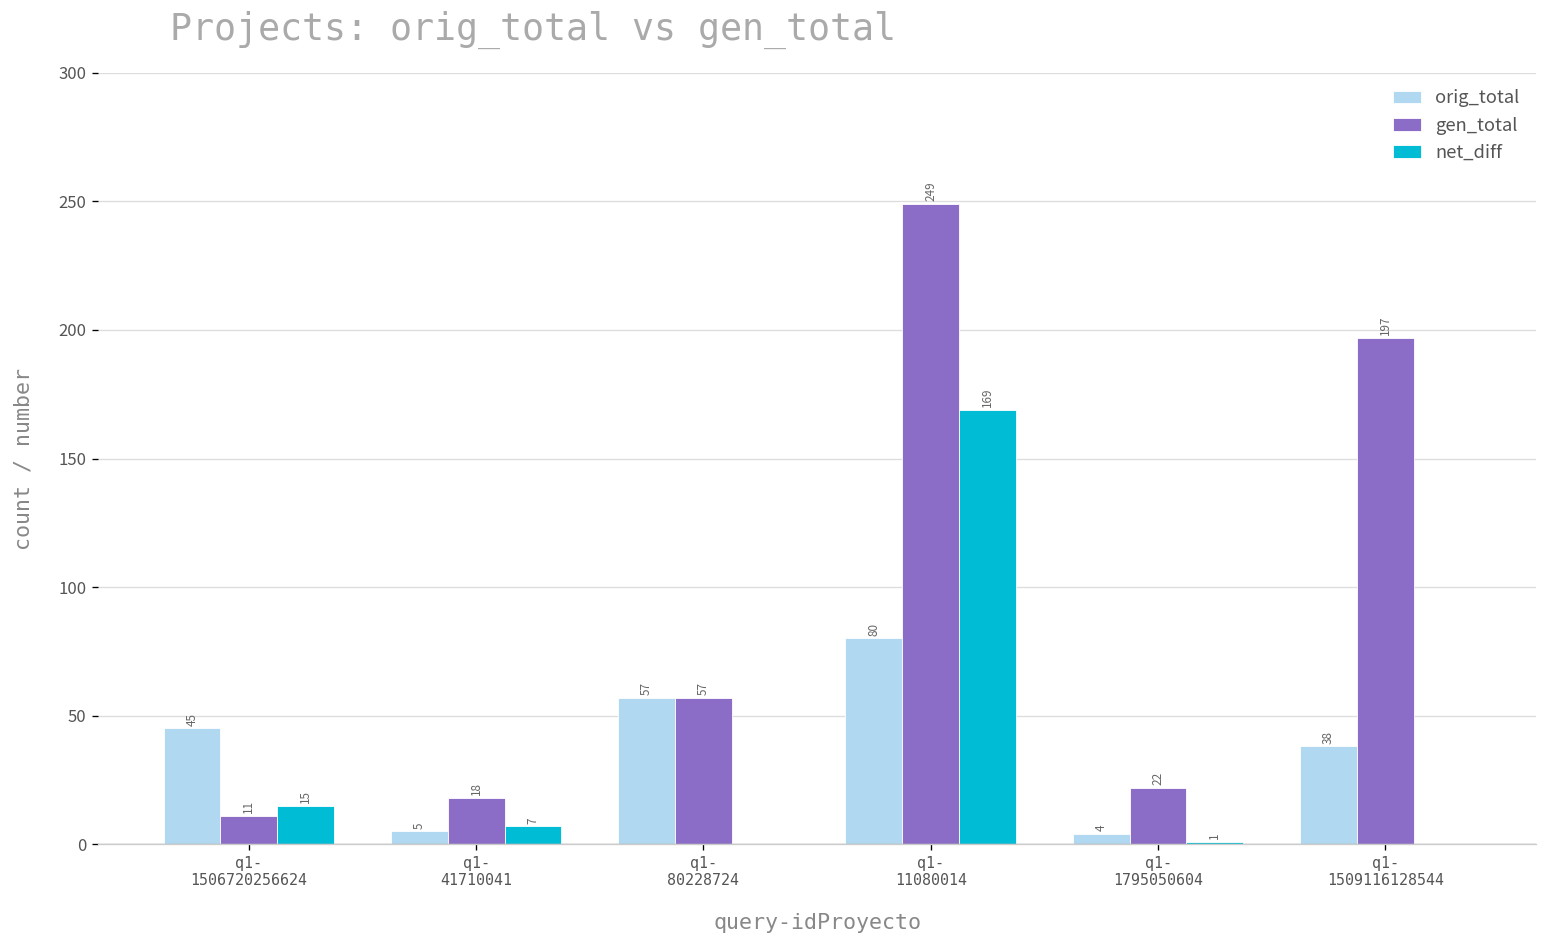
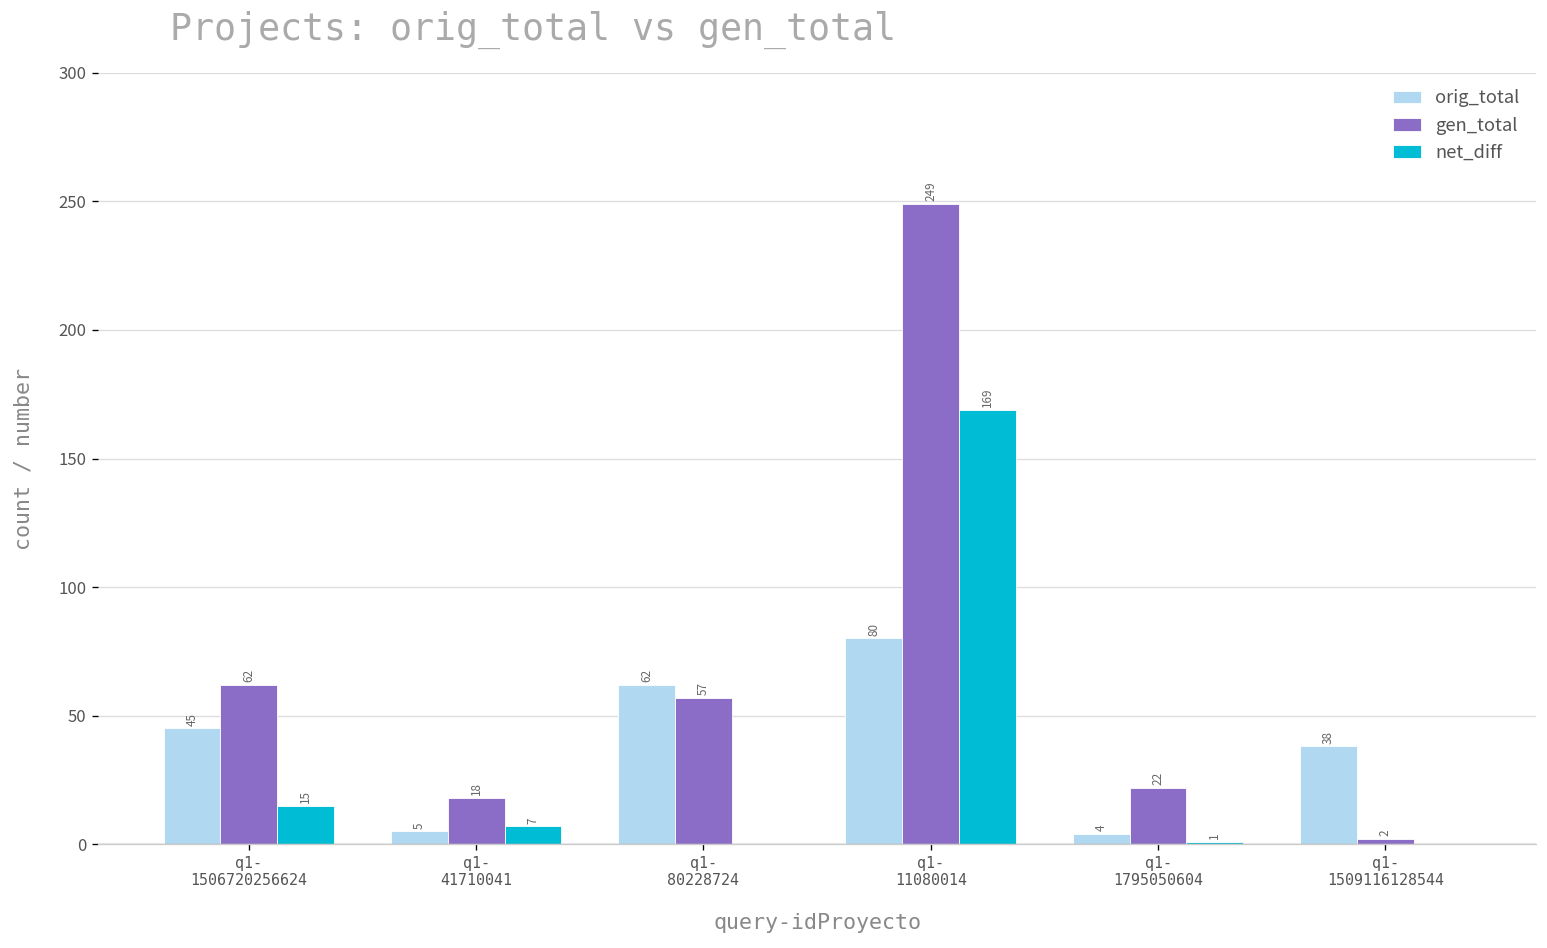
  {
    "orig_total": {
      "q1- 1506720256624": 45,
      "q1- 41710041": 5,
-     "q1- 80228724": 57,
+     "q1- 80228724": 62,
      "q1- 11080014": 80,
      "q1- 1795050604": 4,
      "q1- 1509116128544": 38
    },
    "gen_total": {
-     "q1- 1506720256624": 11,
+     "q1- 1506720256624": 62,
      "q1- 41710041": 18,
      "q1- 80228724": 57,
      "q1- 11080014": 249,
      "q1- 1795050604": 22,
-     "q1- 1509116128544": 197
+     "q1- 1509116128544": 2
    },
    "net_diff": {
      "q1- 1506720256624": 15,
      "q1- 41710041": 7,
      "q1- 11080014": 169,
      "q1- 1795050604": 1
    }
  }
